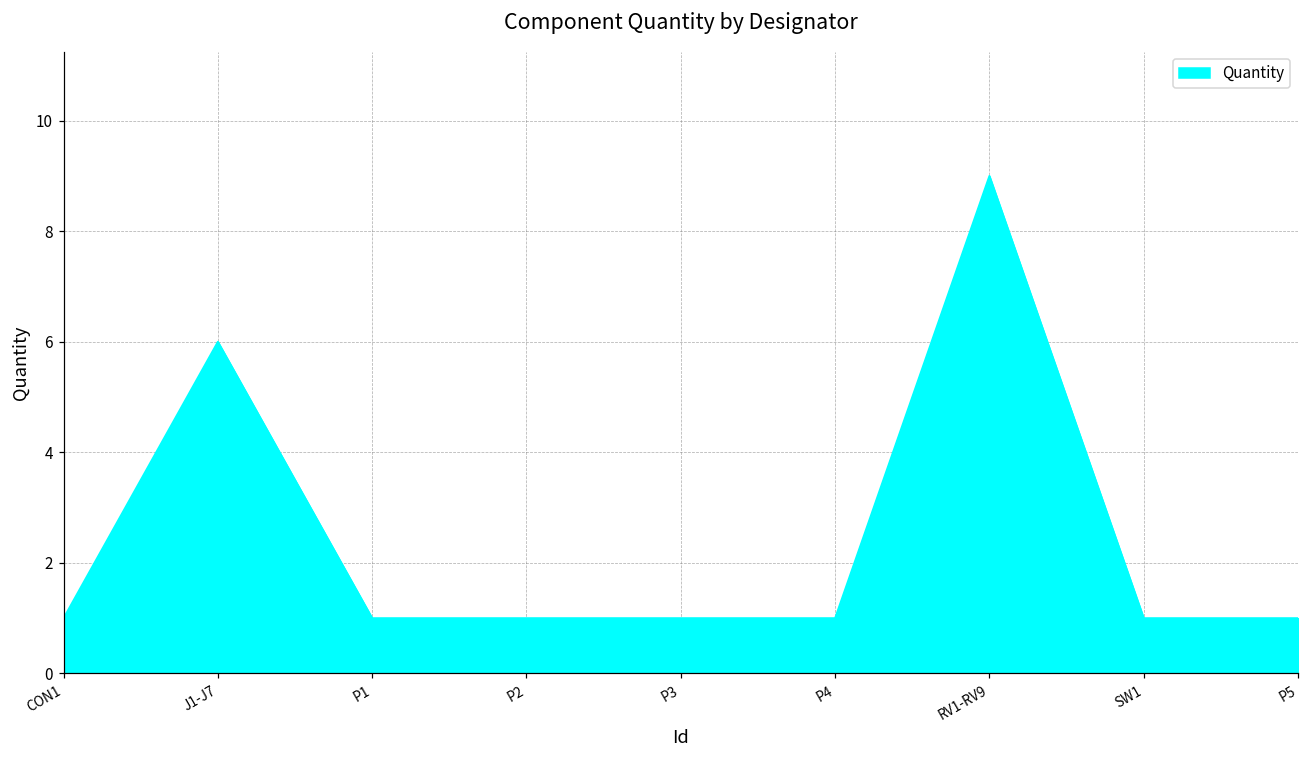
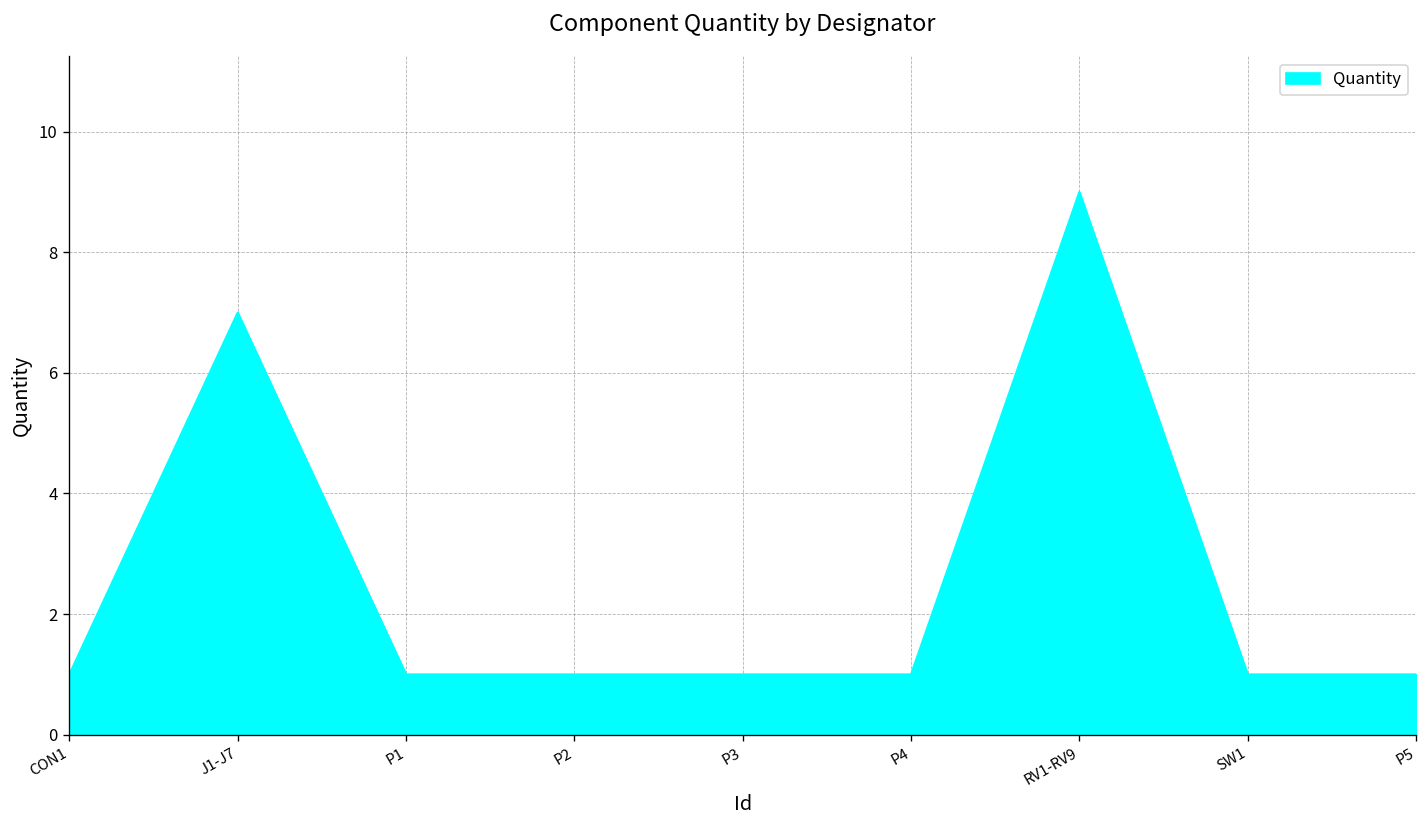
  {
    "CON1": 1,
-   "J1-J7": 6,
+   "J1-J7": 7,
    "P1": 1,
    "P2": 1,
    "P3": 1,
    "P4": 1,
    "RV1-RV9": 9,
    "SW1": 1,
    "P5": 1
  }
